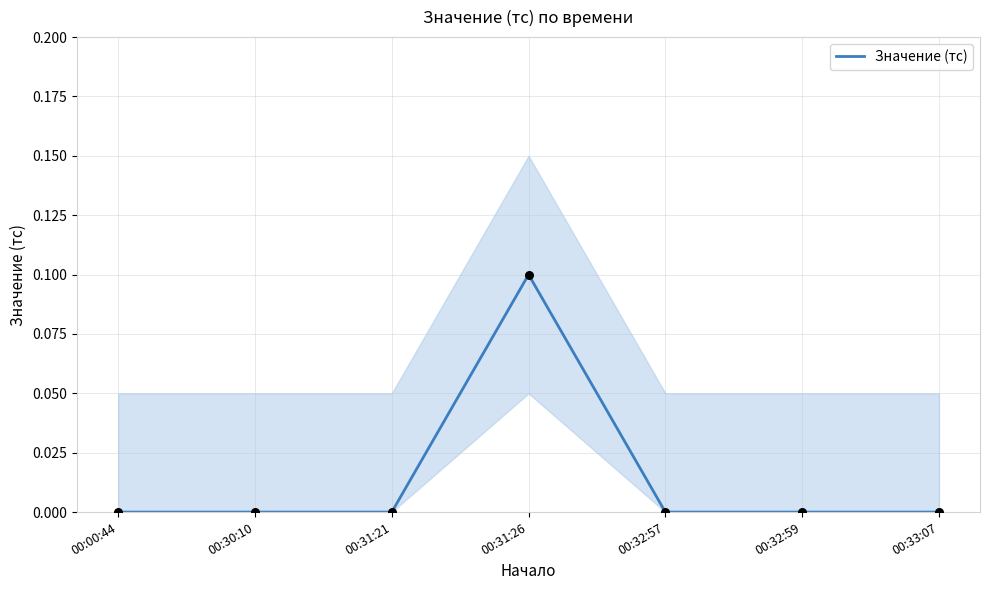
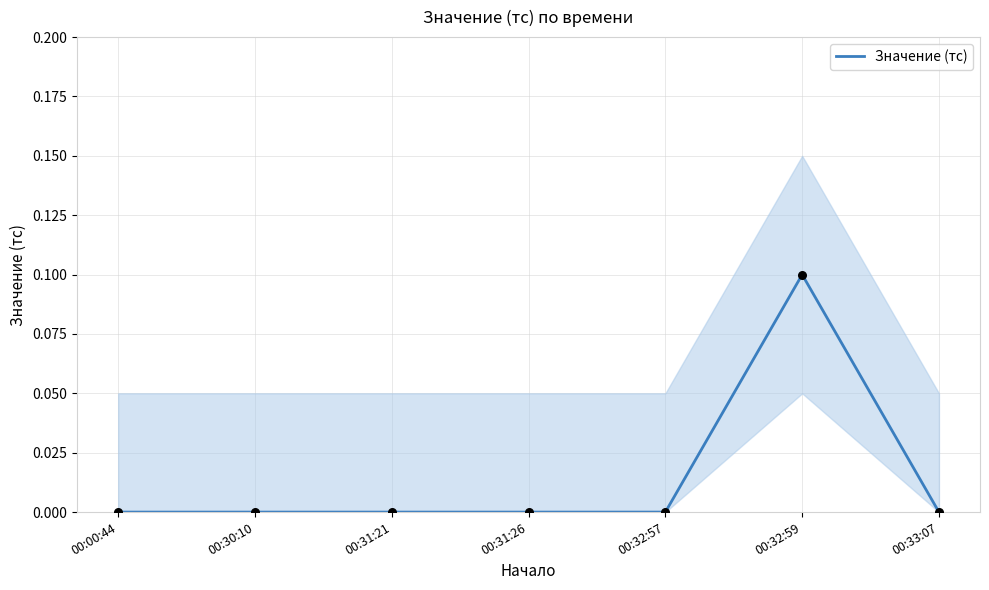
  {
    "Значение (тс)": {
      "00:00:44": 0.0,
      "00:30:10": 0.0,
      "00:31:21": 0.0,
-     "00:31:26": 0.1,
+     "00:31:26": 0.0,
      "00:32:57": 0.0,
-     "00:32:59": 0.0,
+     "00:32:59": 0.1,
      "00:33:07": 0.0
    }
  }
